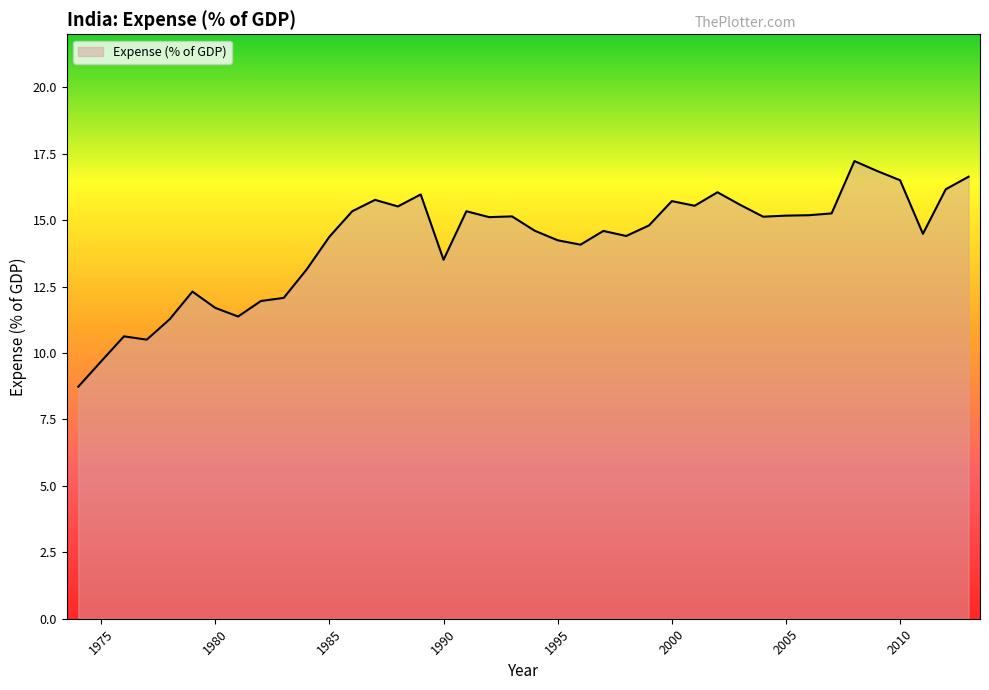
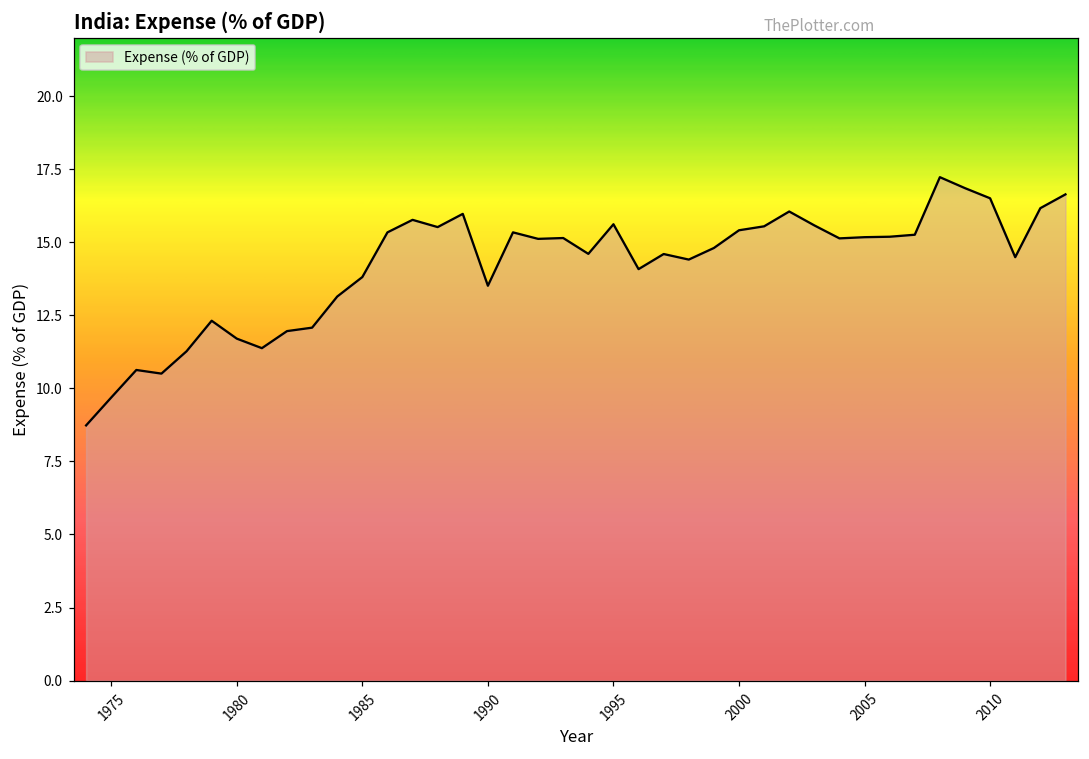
  {
    "1975": 9.7,
    "1980": 11.7,
-   "1985": 14.4,
+   "1985": 13.8,
    "1990": 13.5,
-   "1995": 14.2,
-   "2000": 15.7,
+   "1995": 15.6,
+   "2000": 15.4,
    "2005": 15.2,
    "2010": 16.5
  }
